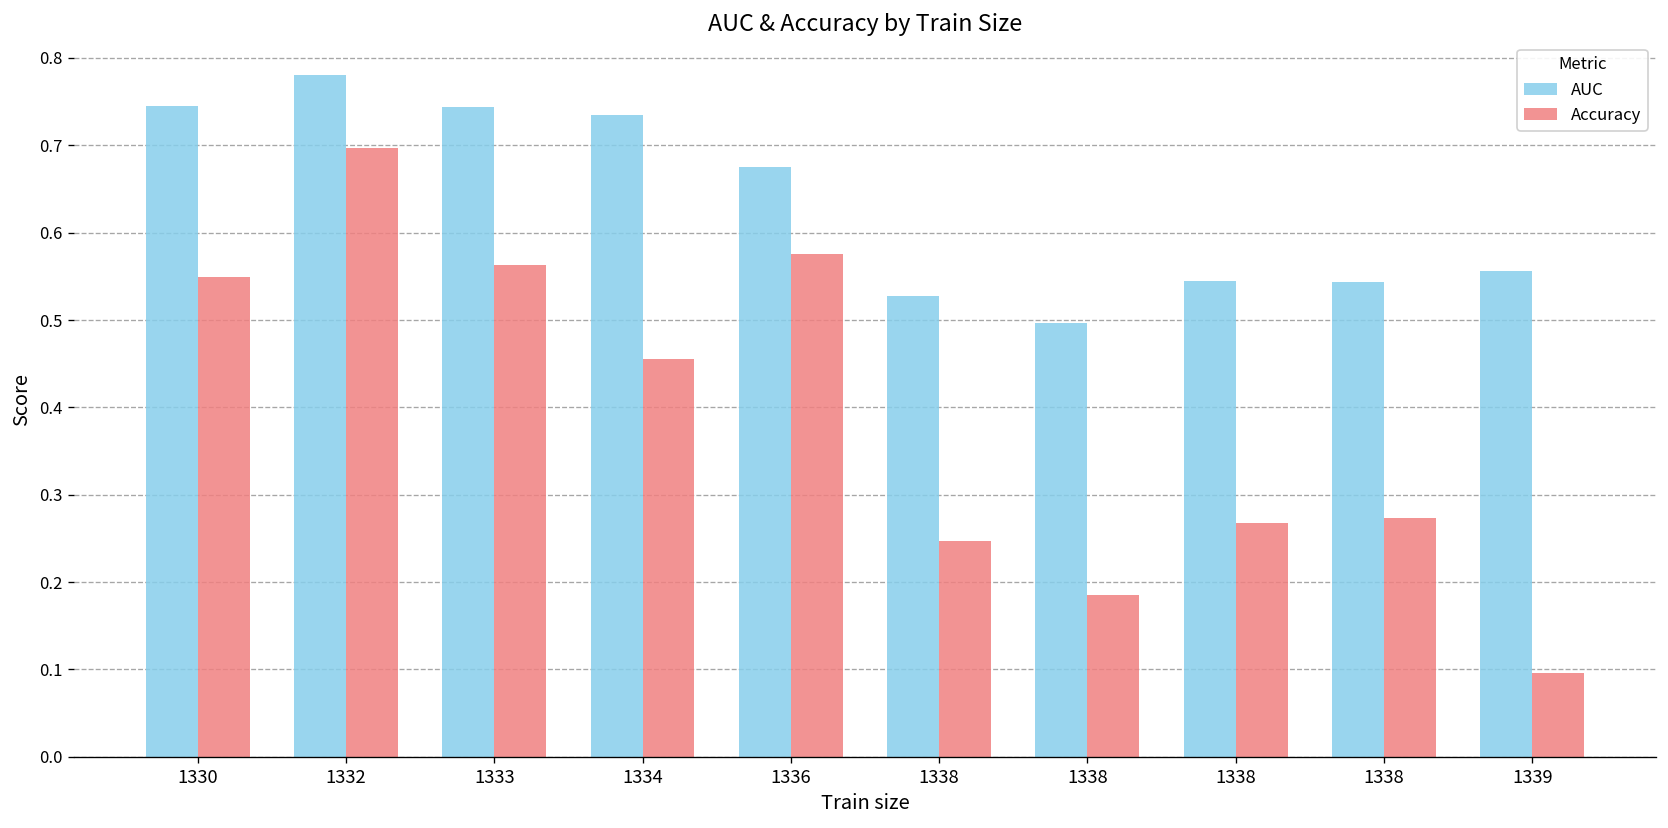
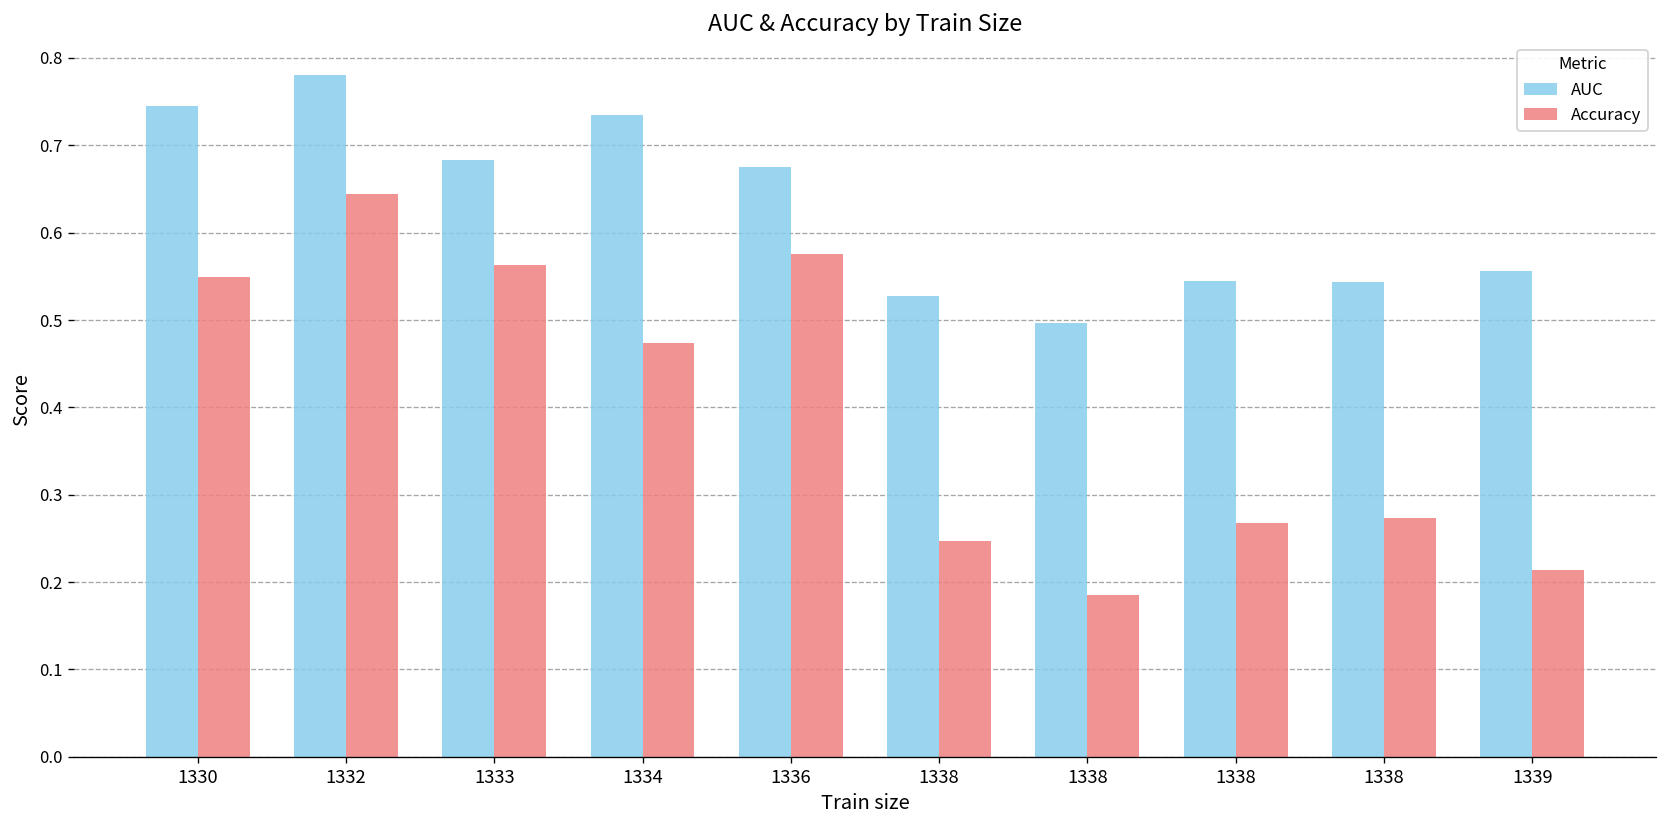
  {
    "AUC": {
      "1330": 0.75,
      "1332": 0.78,
-     "1333": 0.74,
+     "1333": 0.68,
      "1334": 0.73,
      "1336": 0.68,
      "1339": 0.56
    },
    "Accuracy": {
      "1330": 0.55,
-     "1332": 0.70,
+     "1332": 0.64,
      "1333": 0.56,
-     "1334": 0.46,
+     "1334": 0.47,
      "1336": 0.58,
-     "1339": 0.10
+     "1339": 0.21
    }
  }
